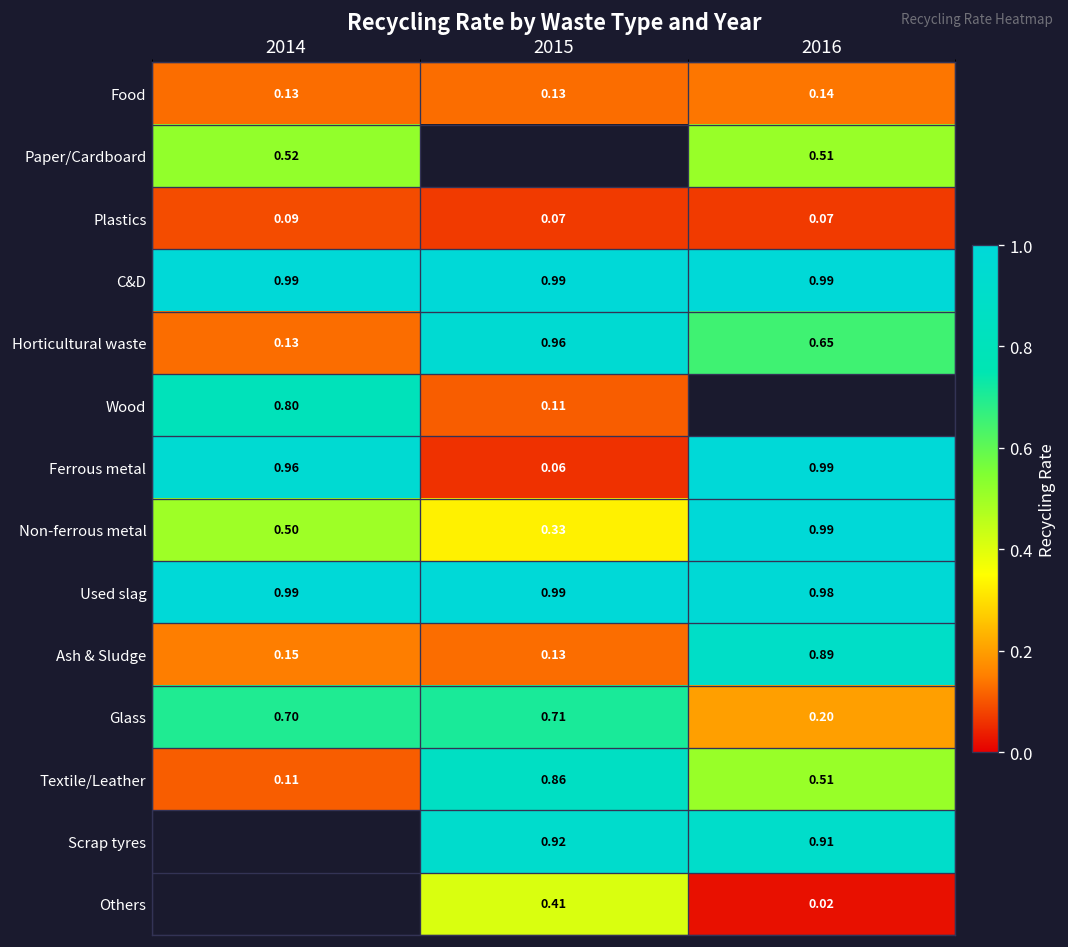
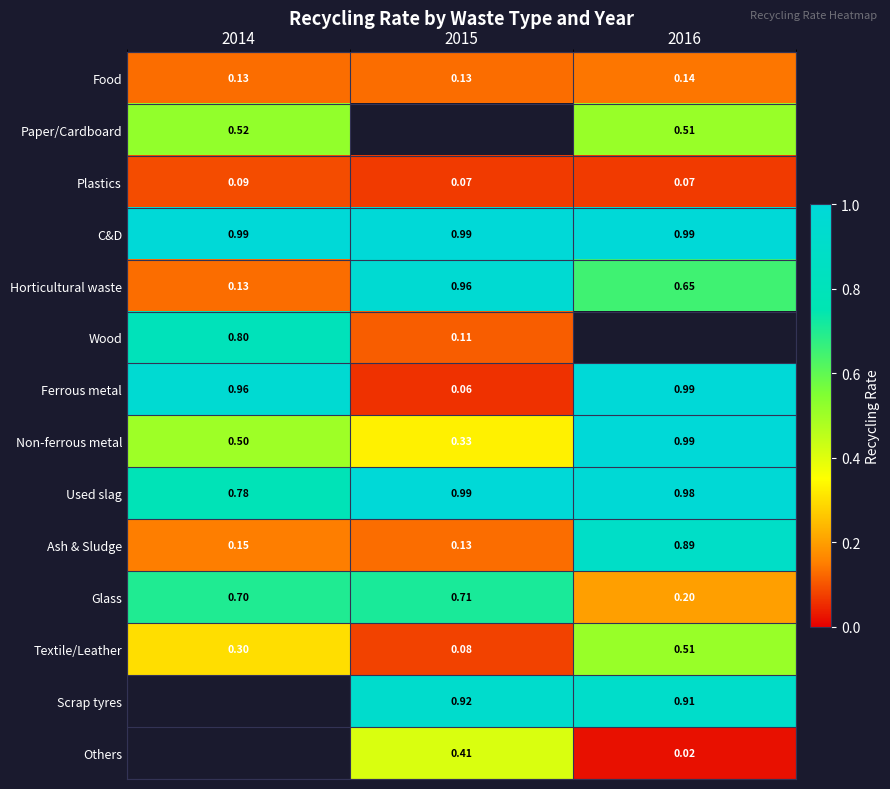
  {
    "Food": {
      "2014": 0.13,
      "2015": 0.13,
      "2016": 0.14
    },
    "Paper/Cardboard": {
      "2014": 0.52,
      "2016": 0.51
    },
    "Plastics": {
      "2014": 0.09,
      "2015": 0.07,
      "2016": 0.07
    },
    "C&D": {
      "2014": 0.99,
      "2015": 0.99,
      "2016": 0.99
    },
    "Horticultural waste": {
      "2014": 0.13,
      "2015": 0.96,
      "2016": 0.65
    },
    "Wood": {
      "2014": 0.80,
      "2015": 0.11
    },
    "Ferrous metal": {
      "2014": 0.96,
      "2015": 0.06,
      "2016": 0.99
    },
    "Non-ferrous metal": {
      "2014": 0.50,
      "2015": 0.33,
      "2016": 0.99
    },
    "Used slag": {
-     "2014": 0.99,
+     "2014": 0.78,
      "2015": 0.99,
      "2016": 0.98
    },
    "Ash & Sludge": {
      "2014": 0.15,
      "2015": 0.13,
      "2016": 0.89
    },
    "Glass": {
      "2014": 0.70,
      "2015": 0.71,
      "2016": 0.20
    },
    "Textile/Leather": {
-     "2014": 0.11,
-     "2015": 0.86,
+     "2014": 0.30,
+     "2015": 0.08,
      "2016": 0.51
    },
    "Scrap tyres": {
      "2015": 0.92,
      "2016": 0.91
    },
    "Others": {
      "2015": 0.41,
      "2016": 0.02
    }
  }
